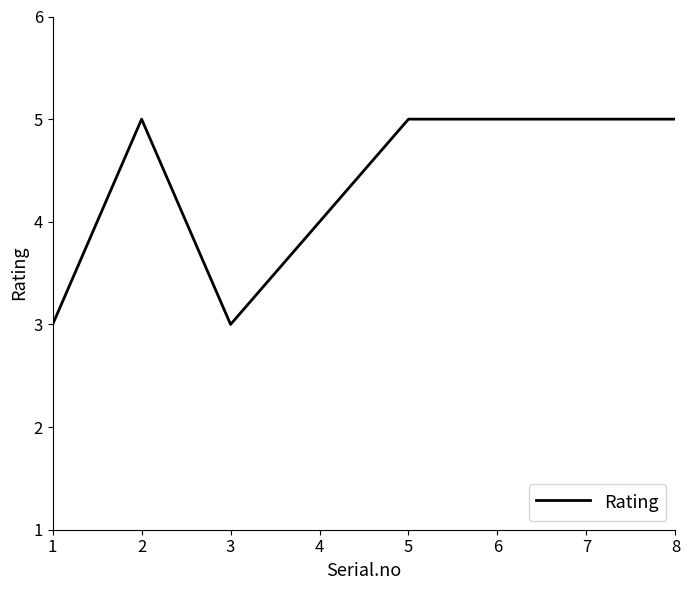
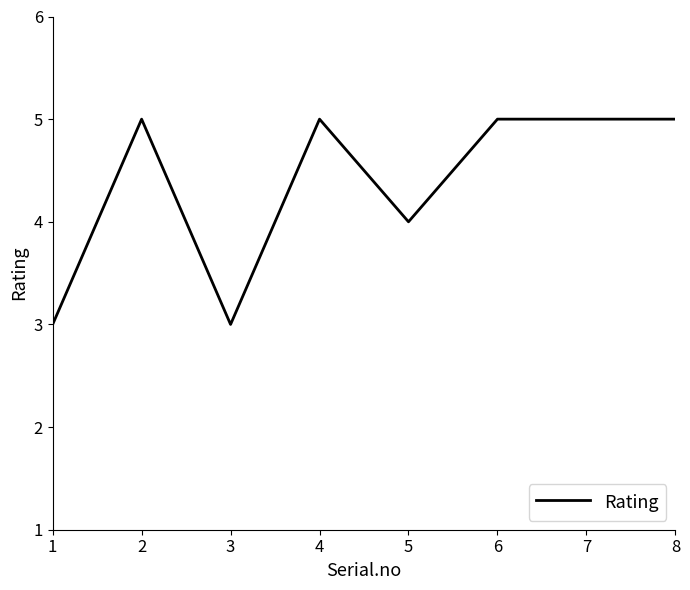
  {
    "1": 3,
    "2": 5,
    "3": 3,
-   "4": 4,
-   "5": 5,
+   "4": 5,
+   "5": 4,
    "6": 5,
    "7": 5,
    "8": 5
  }
